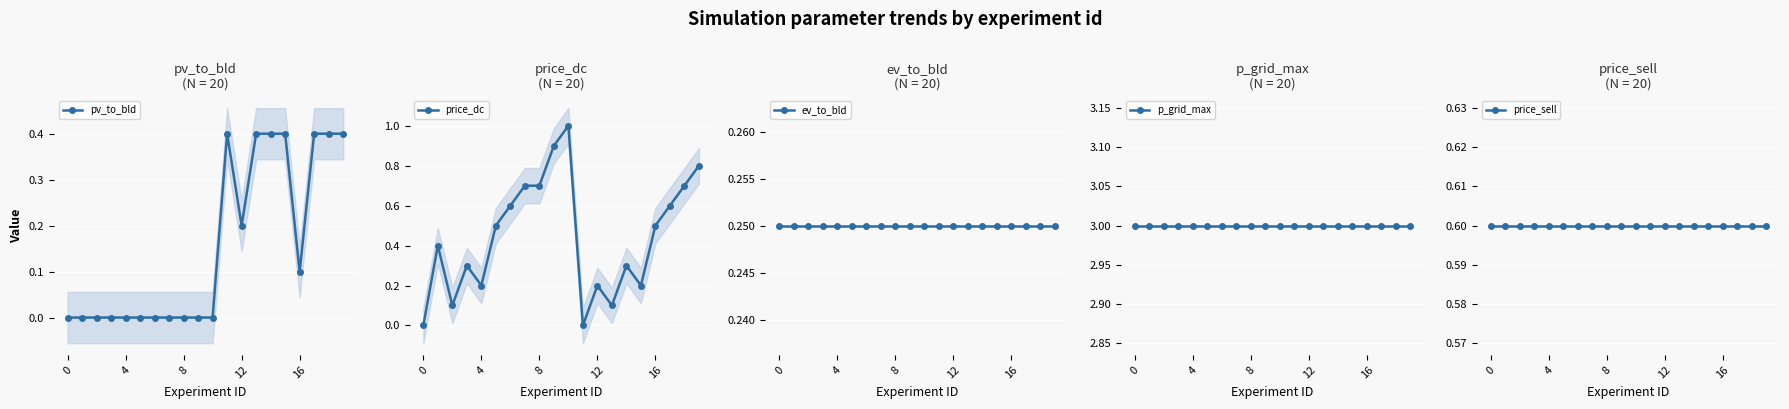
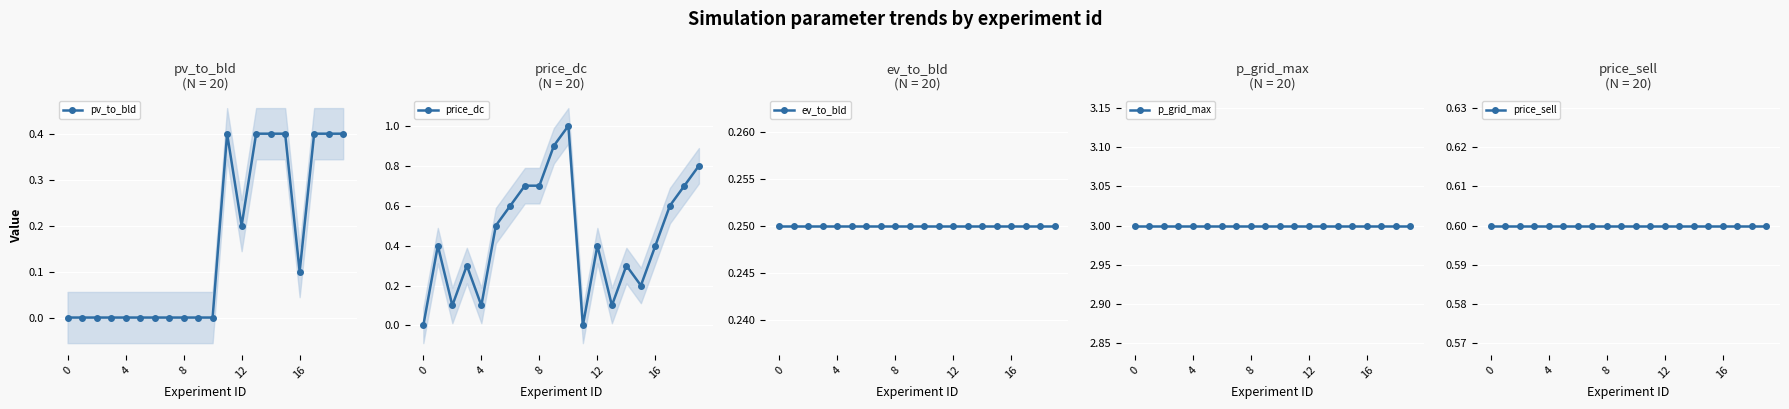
  {
    "pv_to_bld (N = 20)": {
      "pv_to_bld": {
        "0": 0.00,
        "4": 0.00,
        "8": 0.00,
        "12": 0.20,
        "16": 0.10
      }
    },
    "price_dc (N = 20)": {
      "price_dc": {
        "0": 0.0,
-       "4": 0.2,
+       "4": 0.1,
        "8": 0.7,
-       "12": 0.2,
-       "16": 0.5
+       "12": 0.4,
+       "16": 0.4
      }
    },
    "ev_to_bld (N = 20)": {
      "0": 0.250,
      "4": 0.250,
      "8": 0.250,
      "12": 0.250,
      "16": 0.250
    },
    "p_grid_max (N = 20)": {
      "0": 3.00,
      "4": 3.00,
      "8": 3.00,
      "12": 3.00,
      "16": 3.00
    },
    "price_sell (N = 20)": {
      "0": 0.600,
      "4": 0.600,
      "8": 0.600,
      "12": 0.600,
      "16": 0.600
    }
  }
